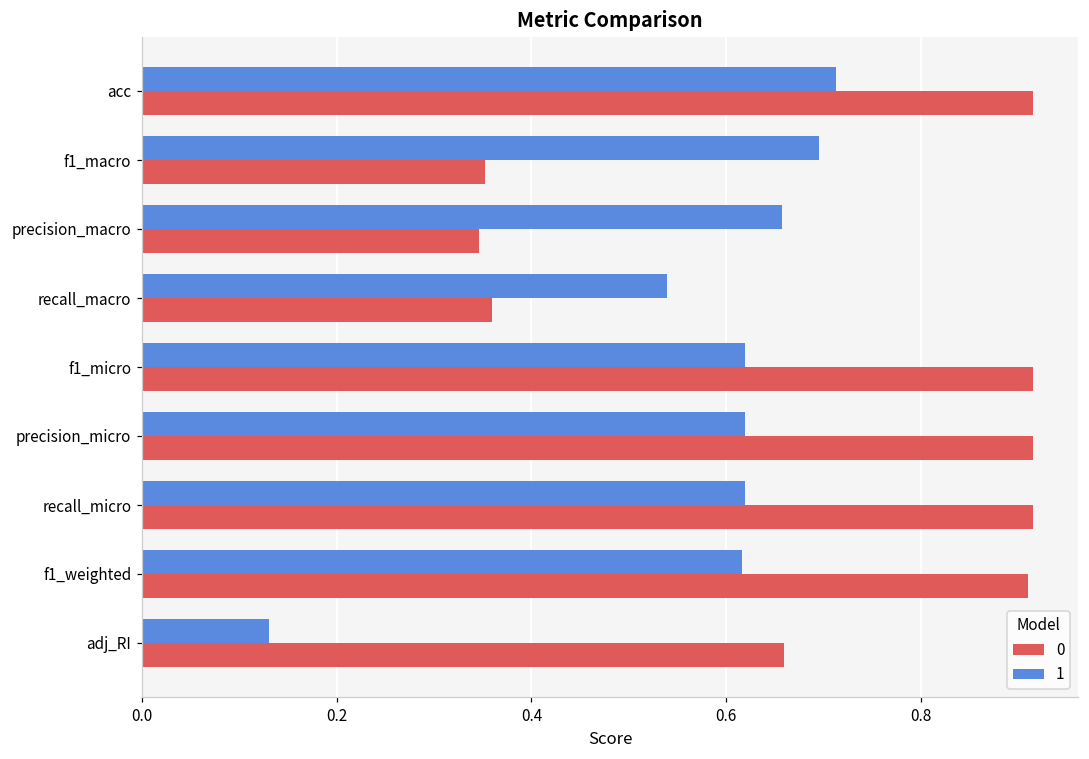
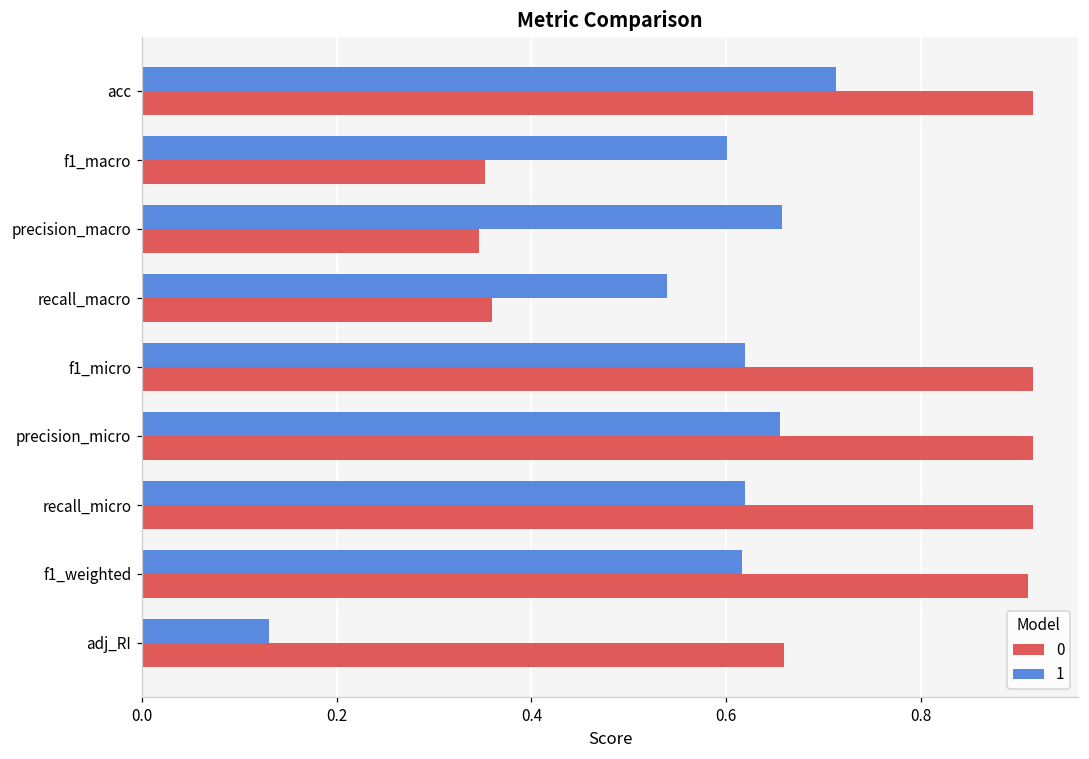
  {
    "0": {
      "acc": 0.92,
      "f1_macro": 0.35,
      "precision_macro": 0.35,
      "recall_macro": 0.36,
      "f1_micro": 0.92,
      "precision_micro": 0.92,
      "recall_micro": 0.92,
      "f1_weighted": 0.91,
      "adj_RI": 0.66
    },
    "1": {
      "acc": 0.71,
-     "f1_macro": 0.70,
+     "f1_macro": 0.60,
      "precision_macro": 0.66,
      "recall_macro": 0.54,
      "f1_micro": 0.62,
-     "precision_micro": 0.62,
+     "precision_micro": 0.66,
      "recall_micro": 0.62,
      "f1_weighted": 0.62,
      "adj_RI": 0.13
    }
  }
